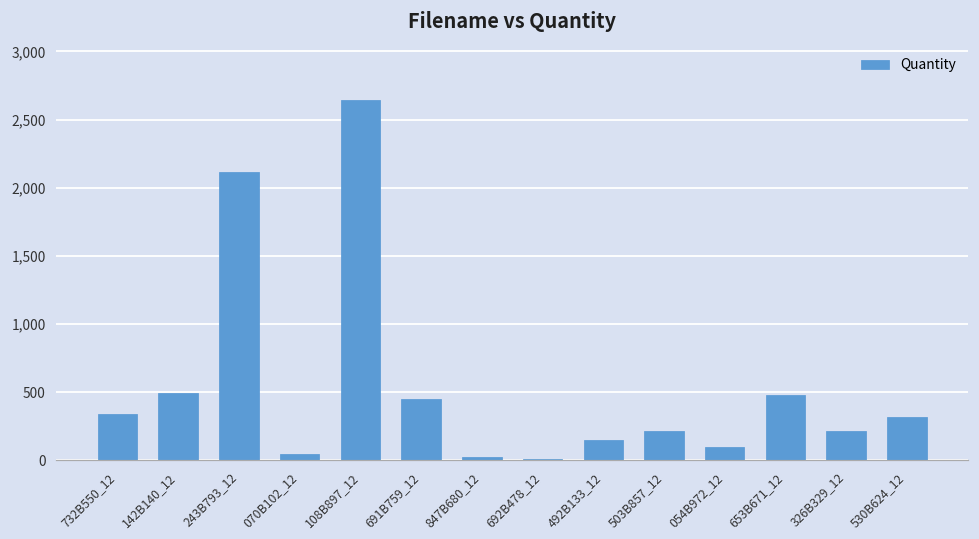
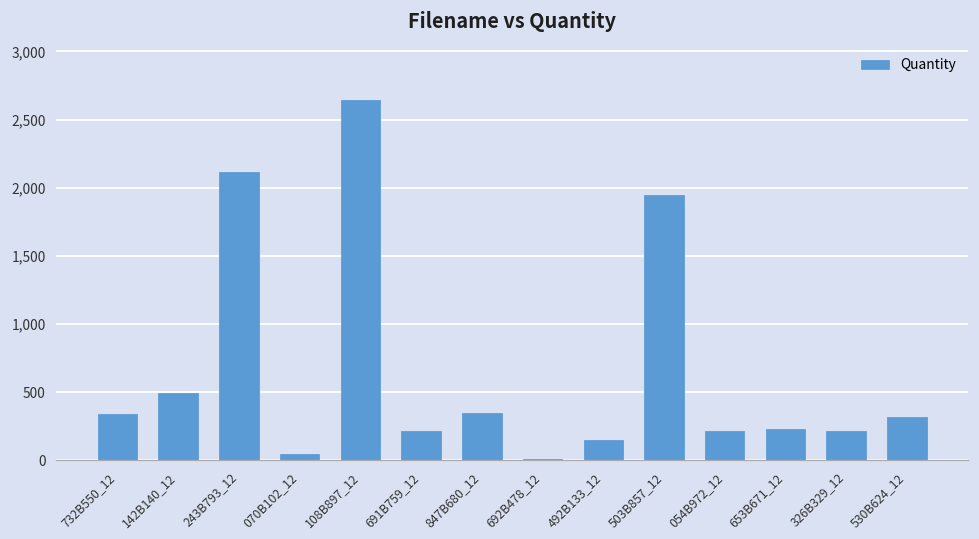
  {
    "732B550_12": "340",
    "142B140_12": "490",
    "243B793_12": "2,110",
    "070B102_12": "50",
    "108B897_12": "2,640",
-   "691B759_12": "450",
-   "847B680_12": "30",
+   "691B759_12": "220",
+   "847B680_12": "350",
    "492B133_12": "150",
-   "503B857_12": "220",
-   "054B972_12": "100",
-   "653B671_12": "480",
+   "503B857_12": "1,950",
+   "054B972_12": "220",
+   "653B671_12": "230",
    "326B329_12": "220",
    "530B624_12": "320"
  }
